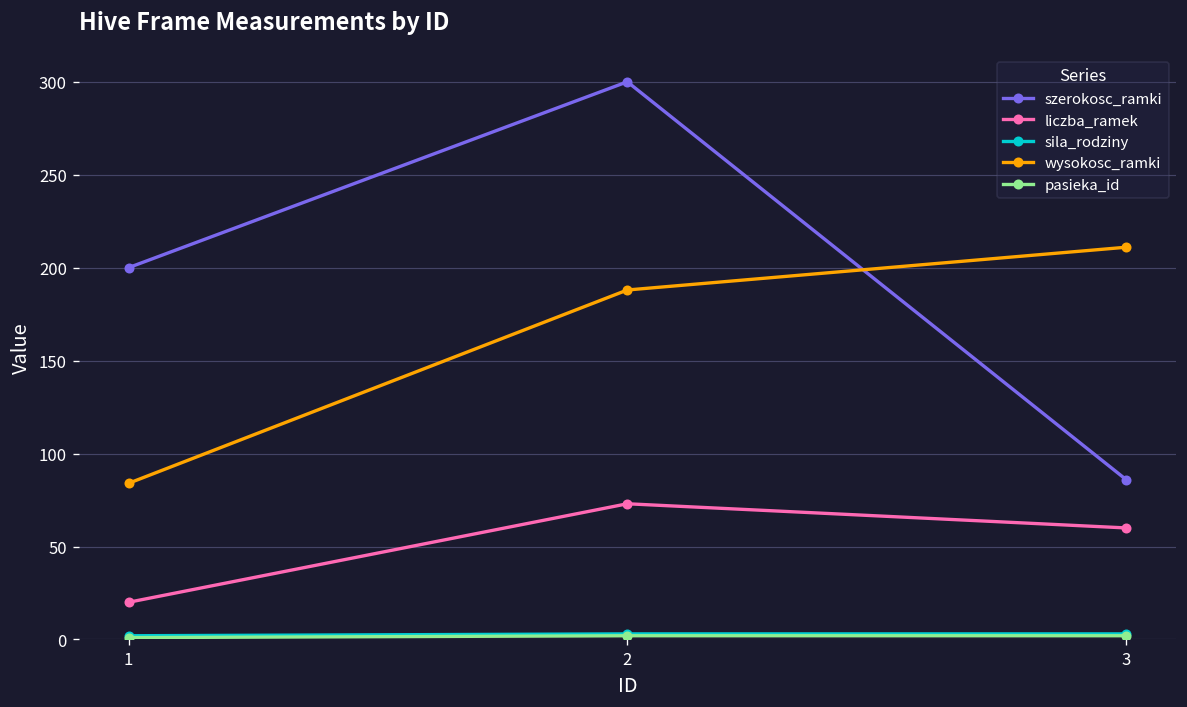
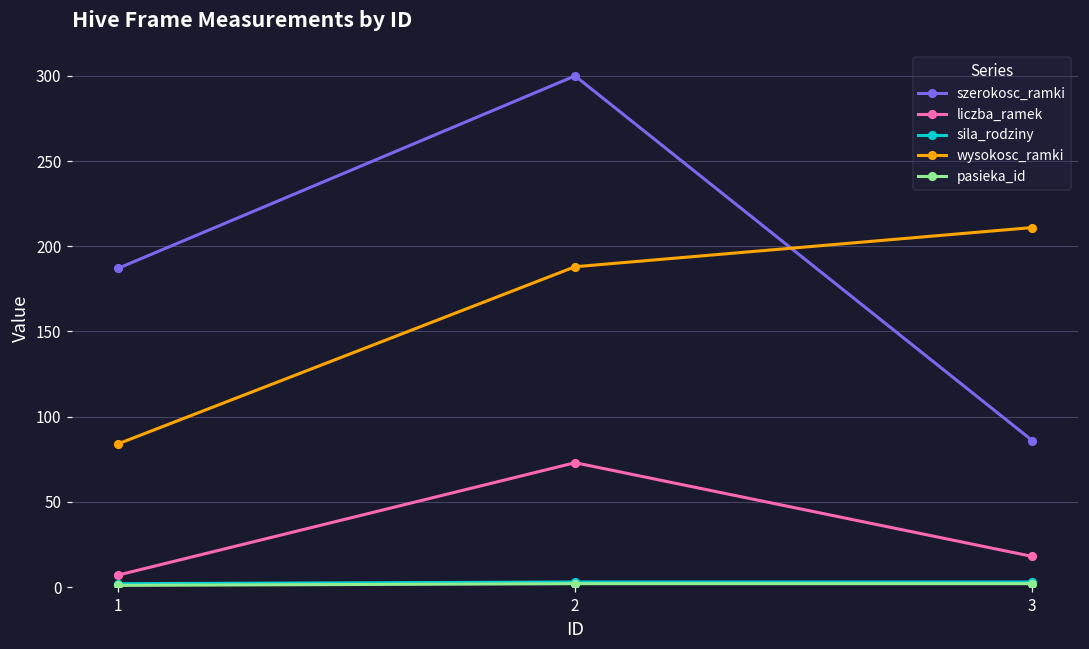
  {
    "szerokosc_ramki": {
-     "1": 200,
+     "1": 187,
      "2": 300,
      "3": 86
    },
    "liczba_ramek": {
-     "1": 20,
+     "1": 7,
      "2": 73,
-     "3": 60
+     "3": 18
    },
    "wysokosc_ramki": {
      "1": 84,
      "2": 188,
      "3": 211
    }
  }
